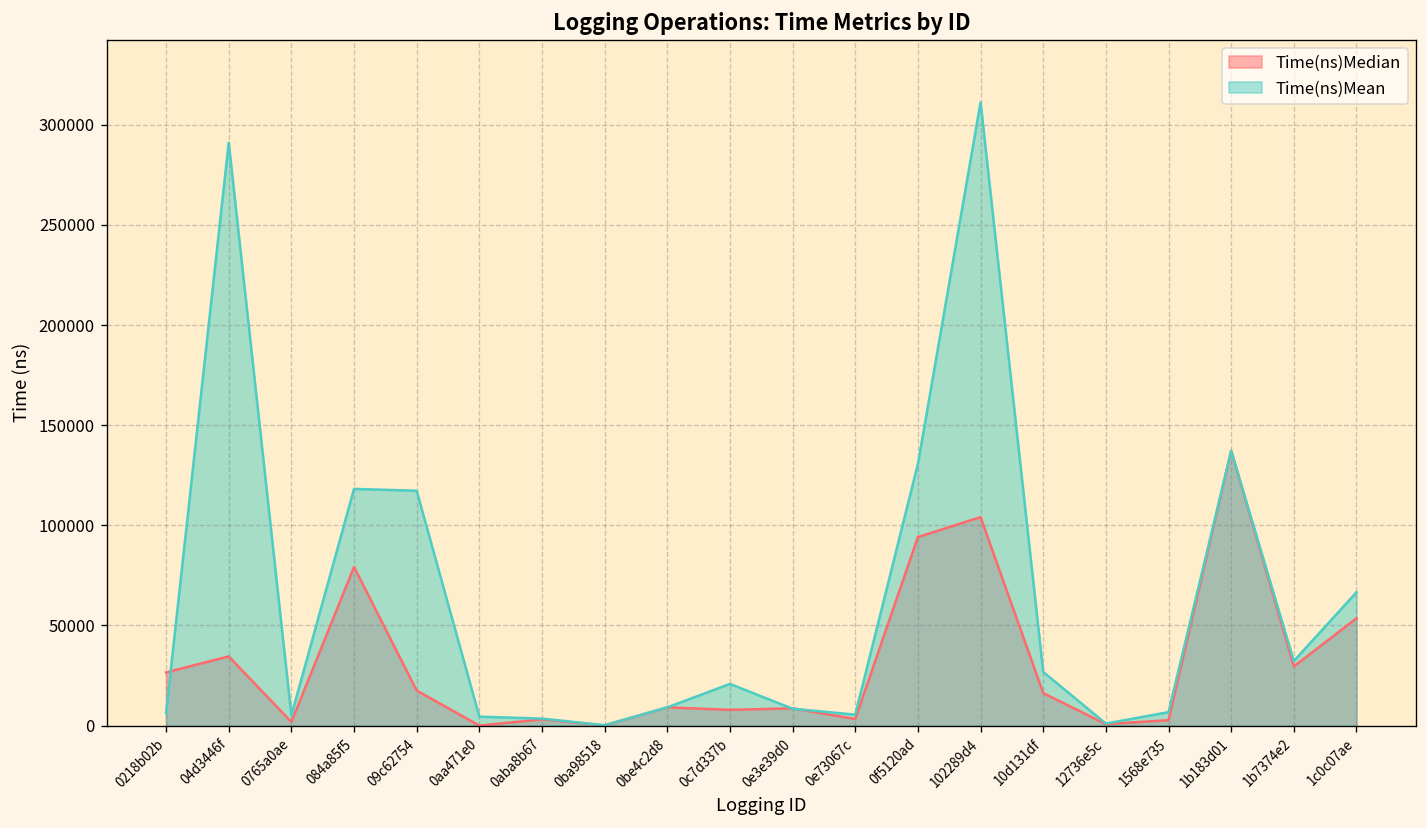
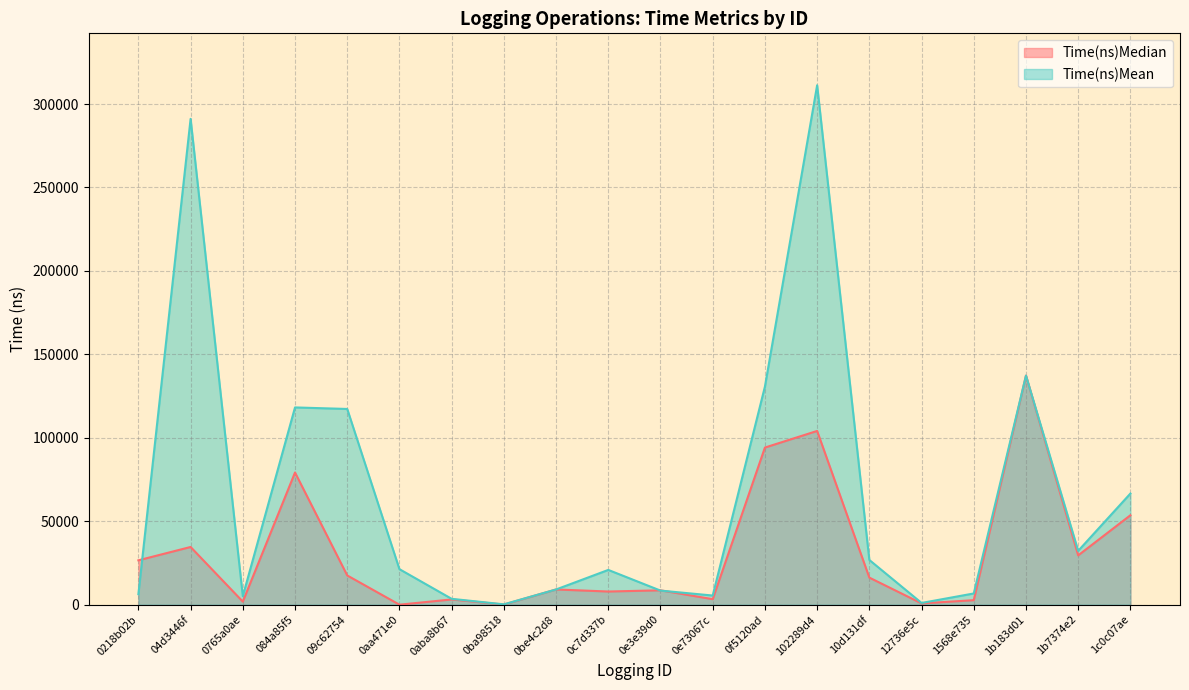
  {
    "Time(ns)Median": {
      "0218b02b": 27000,
      "04d3446f": 35000,
      "0765a0ae": 2000,
      "084a85f5": 79000,
      "09c62754": 18000,
      "0aa471e0": 0,
      "0c7d337b": 8000,
      "0e73067c": 3000,
      "0f5120ad": 94000,
      "102289d4": 104000,
      "10d131df": 16000,
      "1568e735": 3000,
      "1b7374e2": 30000,
      "1c0c07ae": 54000
    },
    "Time(ns)Mean": {
      "0218b02b": 6000,
      "04d3446f": 291000,
      "0765a0ae": 5000,
      "084a85f5": 118000,
      "09c62754": 117000,
-     "0aa471e0": 4000,
+     "0aa471e0": 21000,
      "0c7d337b": 21000,
      "0e73067c": 5000,
      "0f5120ad": 131000,
      "102289d4": 311000,
      "10d131df": 27000,
      "1568e735": 7000,
      "1b7374e2": 32000,
      "1c0c07ae": 67000
    }
  }
